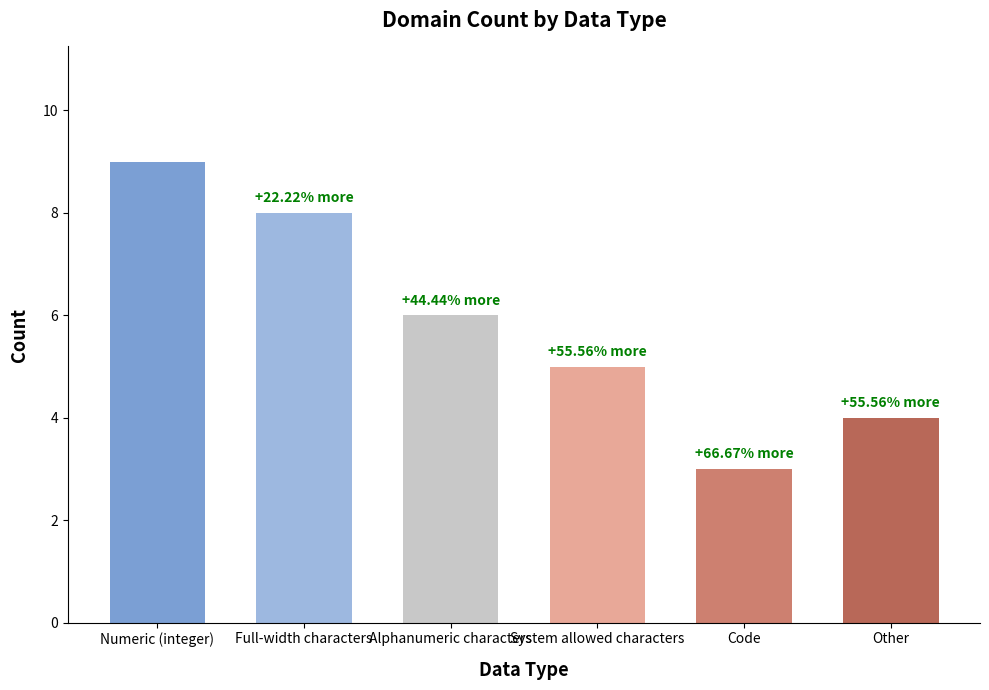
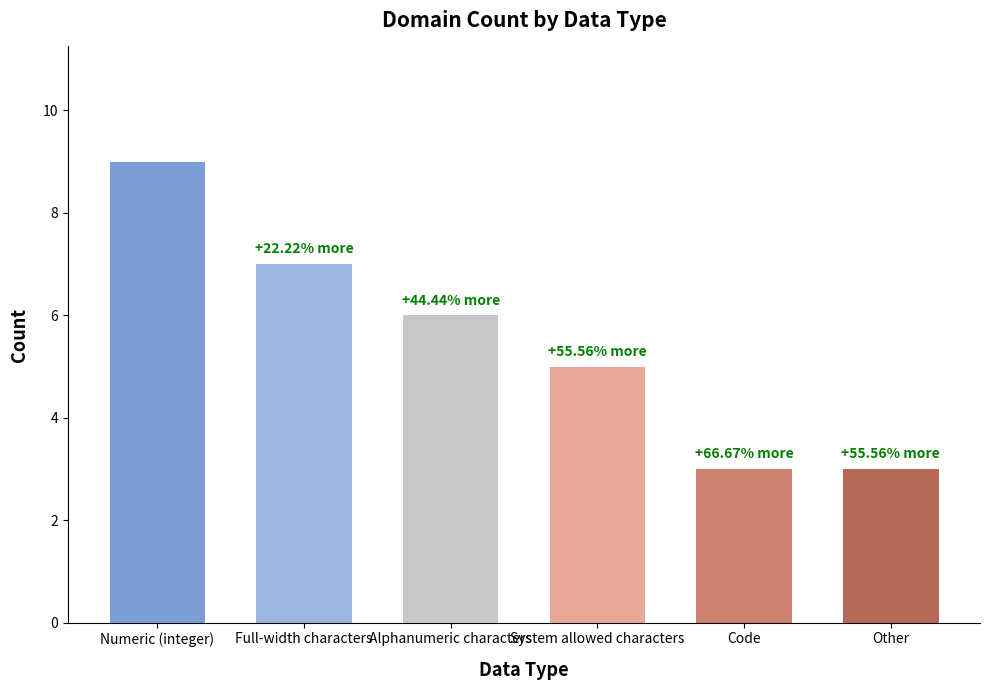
  {
    "Numeric (integer)": 9,
-   "Full-width characters": 8,
-   "Other": 4
+   "Full-width characters": 7,
+   "Other": 3
  }
